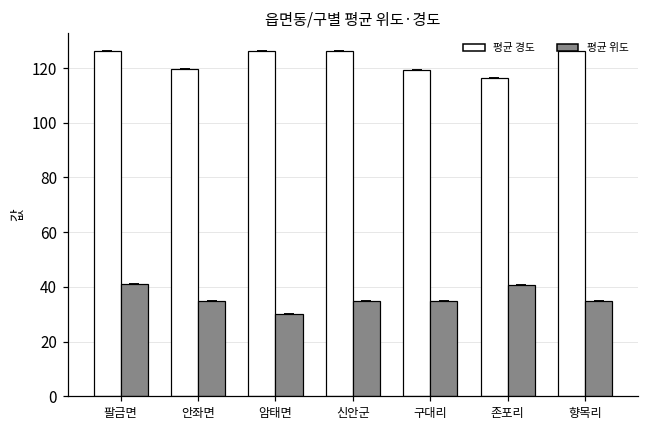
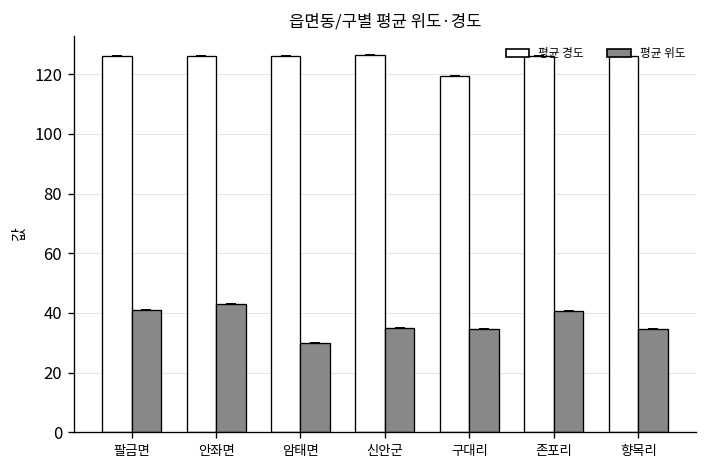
  {
    "평균 경도": {
      "팔금면": 126,
-     "안좌면": 120,
+     "안좌면": 126,
      "암태면": 126,
      "신안군": 126,
      "구대리": 119,
-     "존포리": 116,
+     "존포리": 126,
      "향목리": 126
    },
    "평균 위도": {
      "팔금면": 41,
-     "안좌면": 35,
+     "안좌면": 43,
      "암태면": 30,
      "신안군": 35,
      "구대리": 35,
      "존포리": 41,
      "향목리": 35
    }
  }
